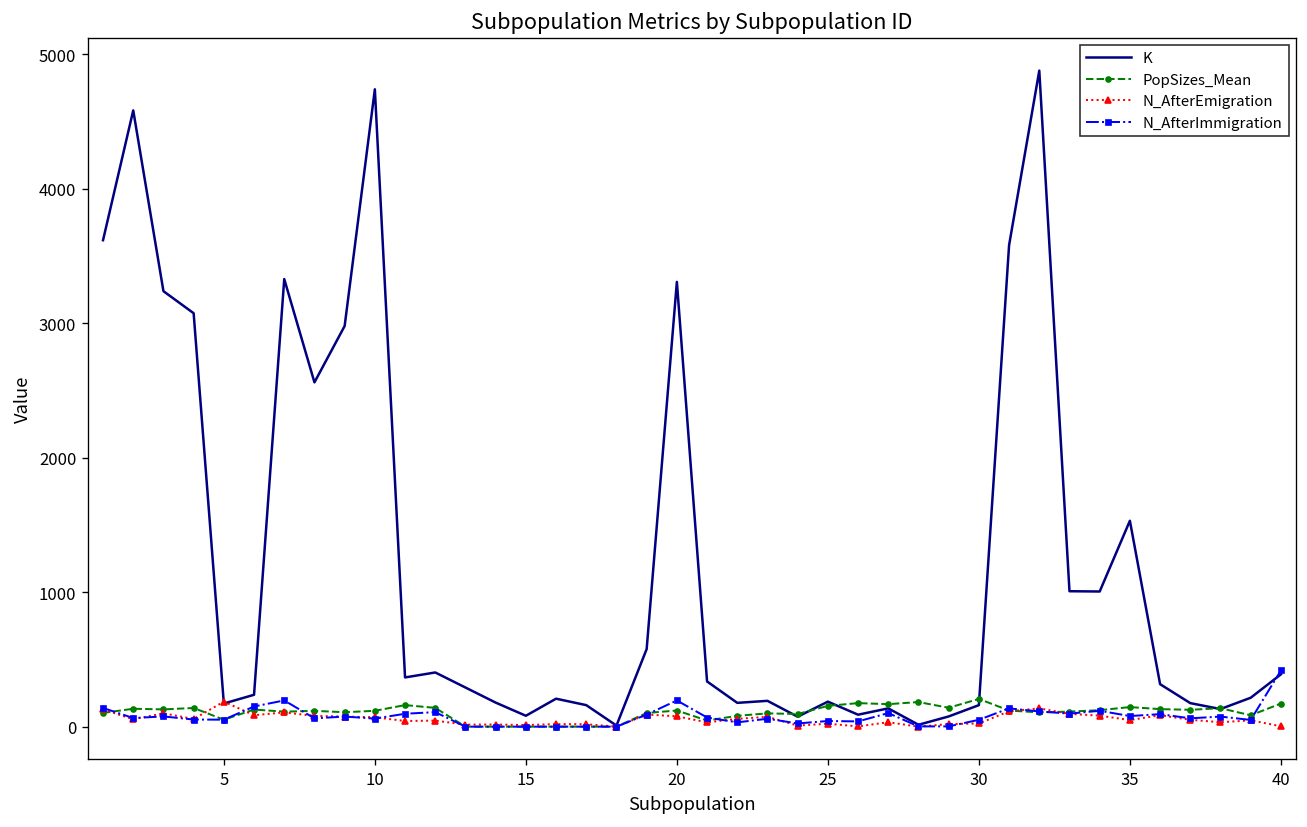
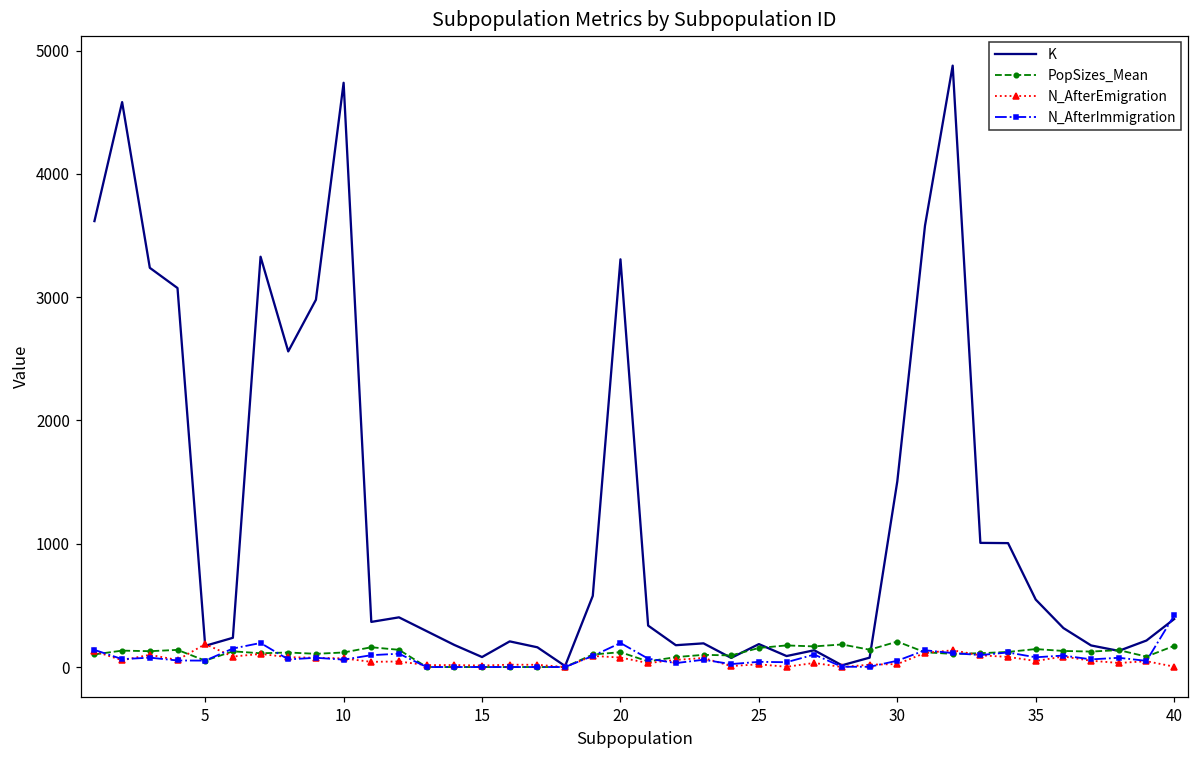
  {
    "K": {
      "10": 4740,
      "15": 80,
      "20": 3310,
      "25": 190,
-     "30": 160,
-     "35": 1530,
+     "30": 1510,
+     "35": 550,
      "40": 390
    },
    "PopSizes_Mean": {
      "10": 120,
      "20": 120,
      "25": 150,
      "30": 210,
      "35": 150,
      "40": 170
    },
    "N_AfterEmigration": {
      "20": 80,
      "30": 20,
      "35": 50,
      "40": 0
    },
    "N_AfterImmigration": {
      "20": 200,
      "30": 50,
      "35": 80,
      "40": 420
    }
  }
